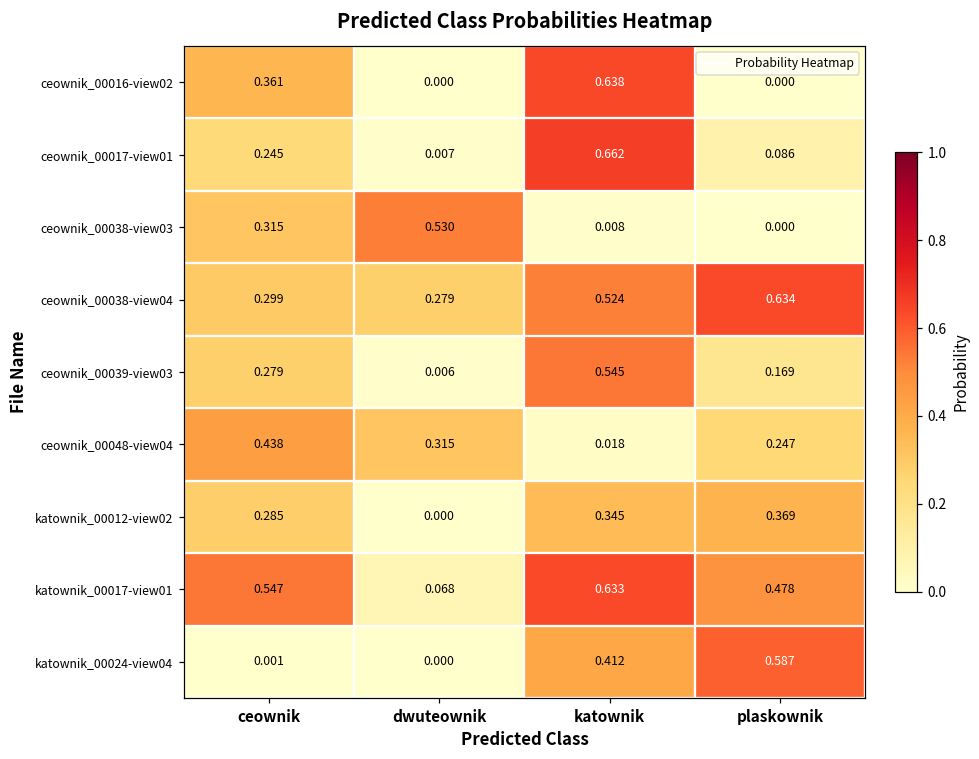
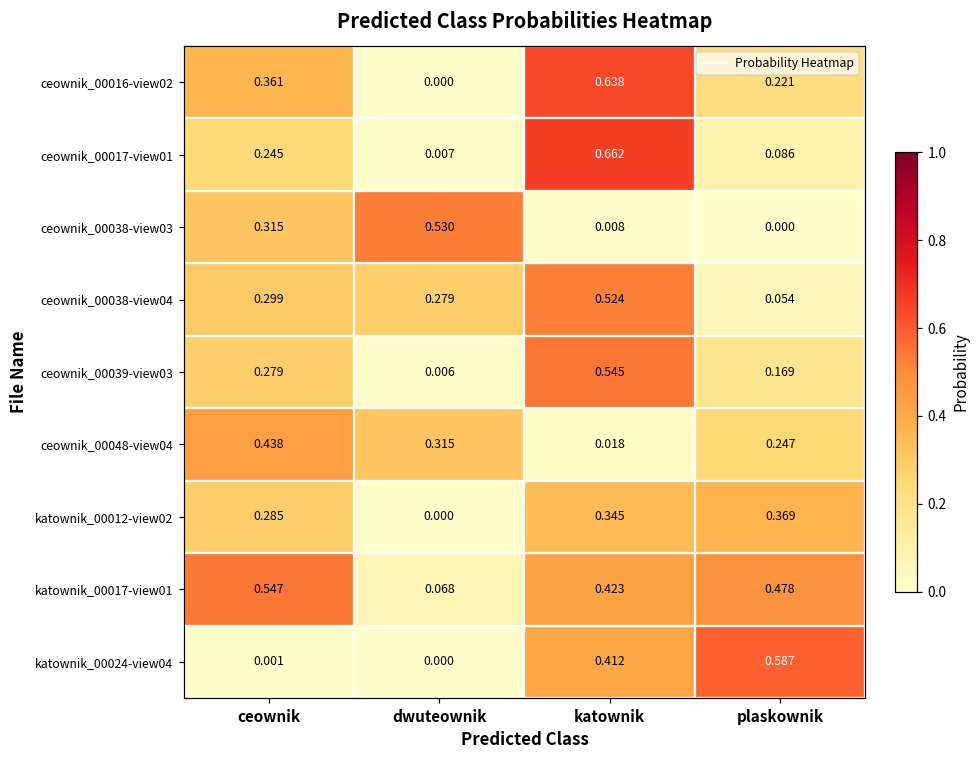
  {
    "ceownik_00016-view02": {
      "ceownik": 0.361,
      "dwuteownik": 0.000,
      "katownik": 0.638,
-     "plaskownik": 0.000
+     "plaskownik": 0.221
    },
    "ceownik_00017-view01": {
      "ceownik": 0.245,
      "dwuteownik": 0.007,
      "katownik": 0.662,
      "plaskownik": 0.086
    },
    "ceownik_00038-view03": {
      "ceownik": 0.315,
      "dwuteownik": 0.530,
      "katownik": 0.008,
      "plaskownik": 0.000
    },
    "ceownik_00038-view04": {
      "ceownik": 0.299,
      "dwuteownik": 0.279,
      "katownik": 0.524,
-     "plaskownik": 0.634
+     "plaskownik": 0.054
    },
    "ceownik_00039-view03": {
      "ceownik": 0.279,
      "dwuteownik": 0.006,
      "katownik": 0.545,
      "plaskownik": 0.169
    },
    "ceownik_00048-view04": {
      "ceownik": 0.438,
      "dwuteownik": 0.315,
      "katownik": 0.018,
      "plaskownik": 0.247
    },
    "katownik_00012-view02": {
      "ceownik": 0.285,
      "dwuteownik": 0.000,
      "katownik": 0.345,
      "plaskownik": 0.369
    },
    "katownik_00017-view01": {
      "ceownik": 0.547,
      "dwuteownik": 0.068,
-     "katownik": 0.633,
+     "katownik": 0.423,
      "plaskownik": 0.478
    },
    "katownik_00024-view04": {
      "ceownik": 0.001,
      "dwuteownik": 0.000,
      "katownik": 0.412,
      "plaskownik": 0.587
    }
  }
